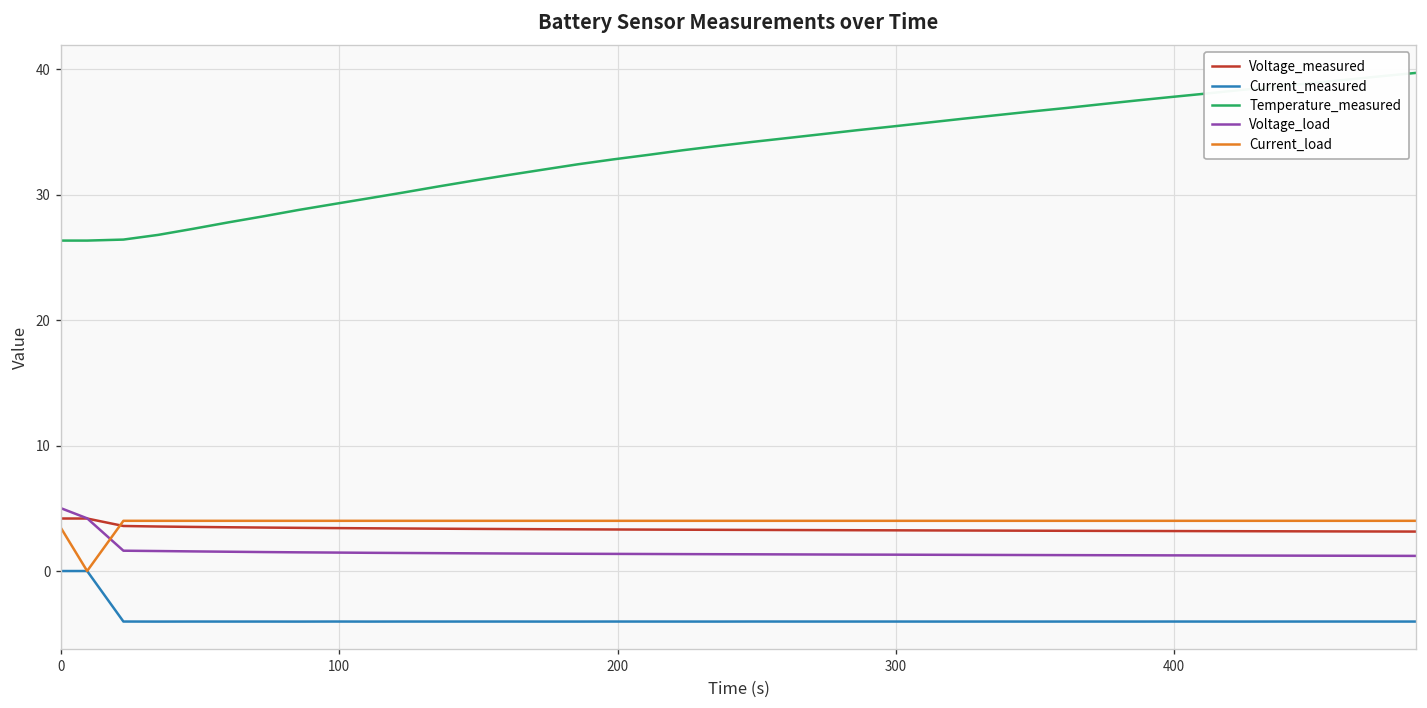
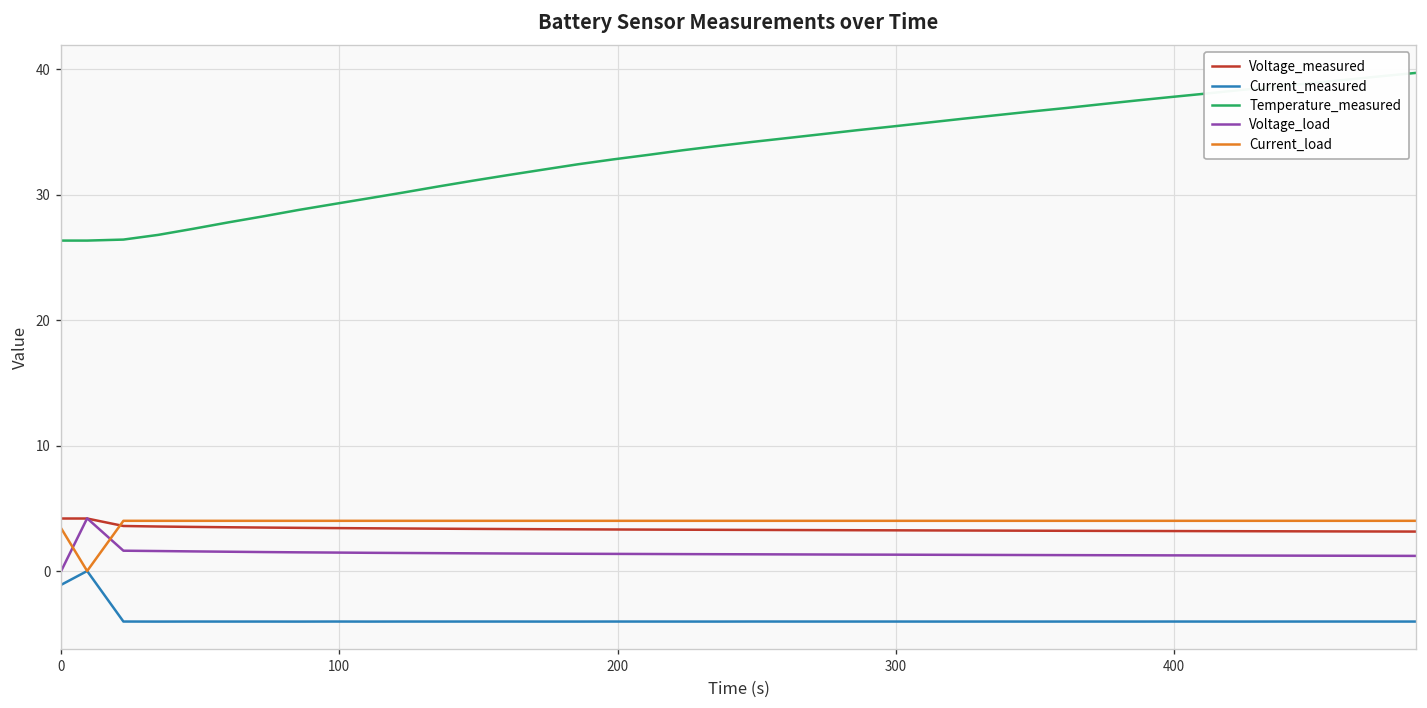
  {
    "Voltage_measured": {
      "0": 4.2
    },
    "Current_measured": {
-     "0": 0.0
+     "0": -1.1
    },
    "Temperature_measured": {
      "0": 26.3
    },
    "Voltage_load": {
-     "0": 5
+     "0": 0
    },
    "Current_load": {
      "0": 3.4
    }
  }
